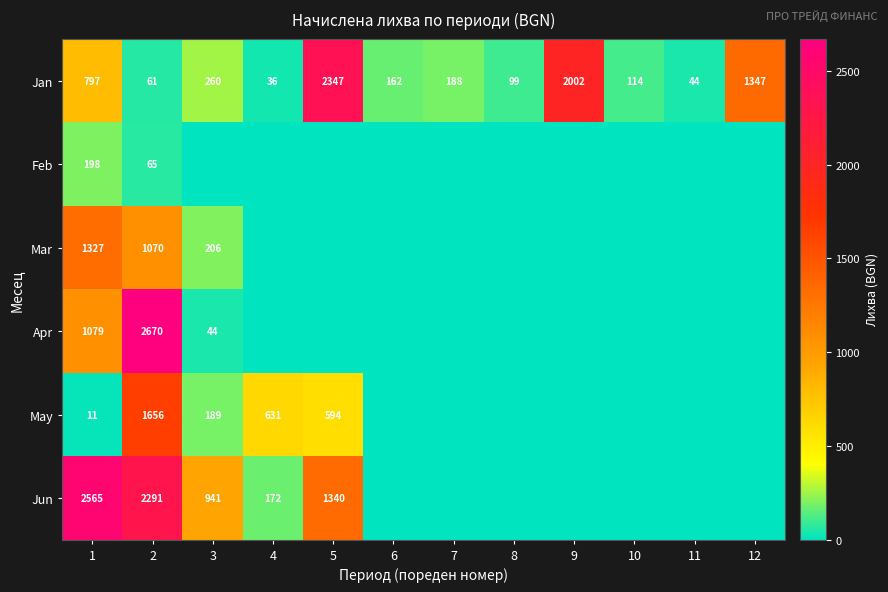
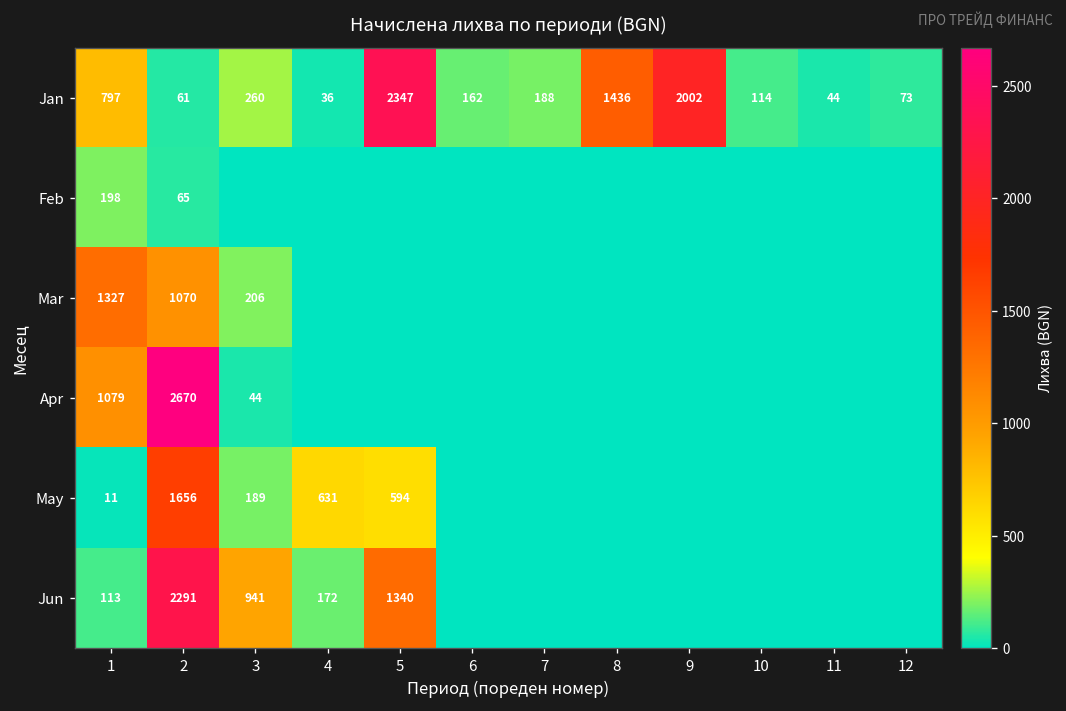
  {
    "Jan": {
      "1": 797,
      "2": 61,
      "3": 260,
      "4": 36,
      "5": 2347,
      "6": 162,
      "7": 188,
-     "8": 99,
+     "8": 1436,
      "9": 2002,
      "10": 114,
      "11": 44,
-     "12": 1347
+     "12": 73
    },
    "Feb": {
      "1": 198,
      "2": 65
    },
    "Mar": {
      "1": 1327,
      "2": 1070,
      "3": 206
    },
    "Apr": {
      "1": 1079,
      "2": 2670,
      "3": 44
    },
    "May": {
      "1": 11,
      "2": 1656,
      "3": 189,
      "4": 631,
      "5": 594
    },
    "Jun": {
-     "1": 2565,
+     "1": 113,
      "2": 2291,
      "3": 941,
      "4": 172,
      "5": 1340
    }
  }
